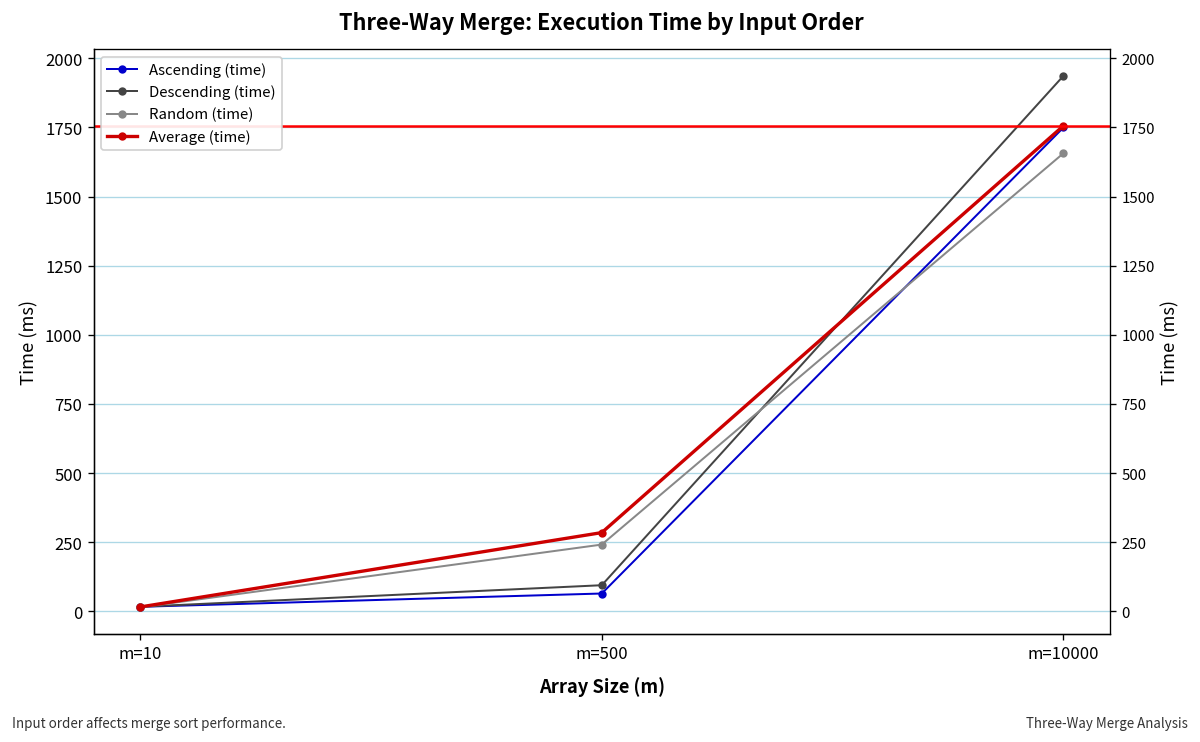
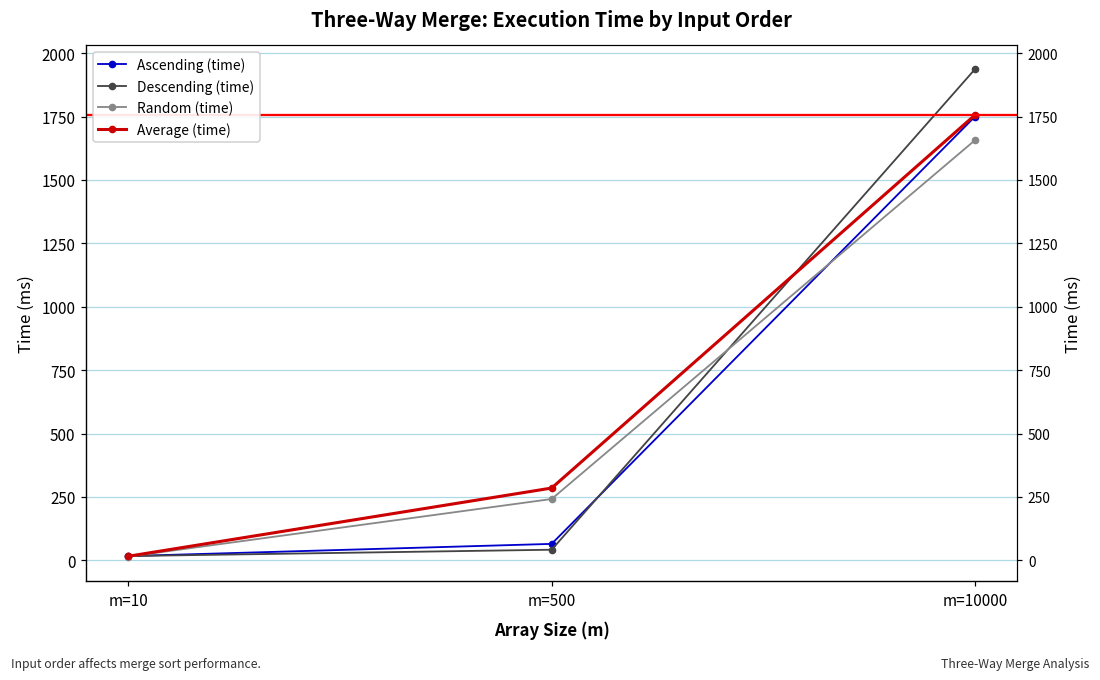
  {
    "Ascending (time)": {
      "m=500": 70
    },
    "Descending (time)": {
-     "m=500": 100,
+     "m=500": 40,
      "m=10000": 1940
    },
    "Random (time)": {
      "m=500": 240,
      "m=10000": 1660
    },
    "Average (time)": {
      "m=500": 290
    }
  }
